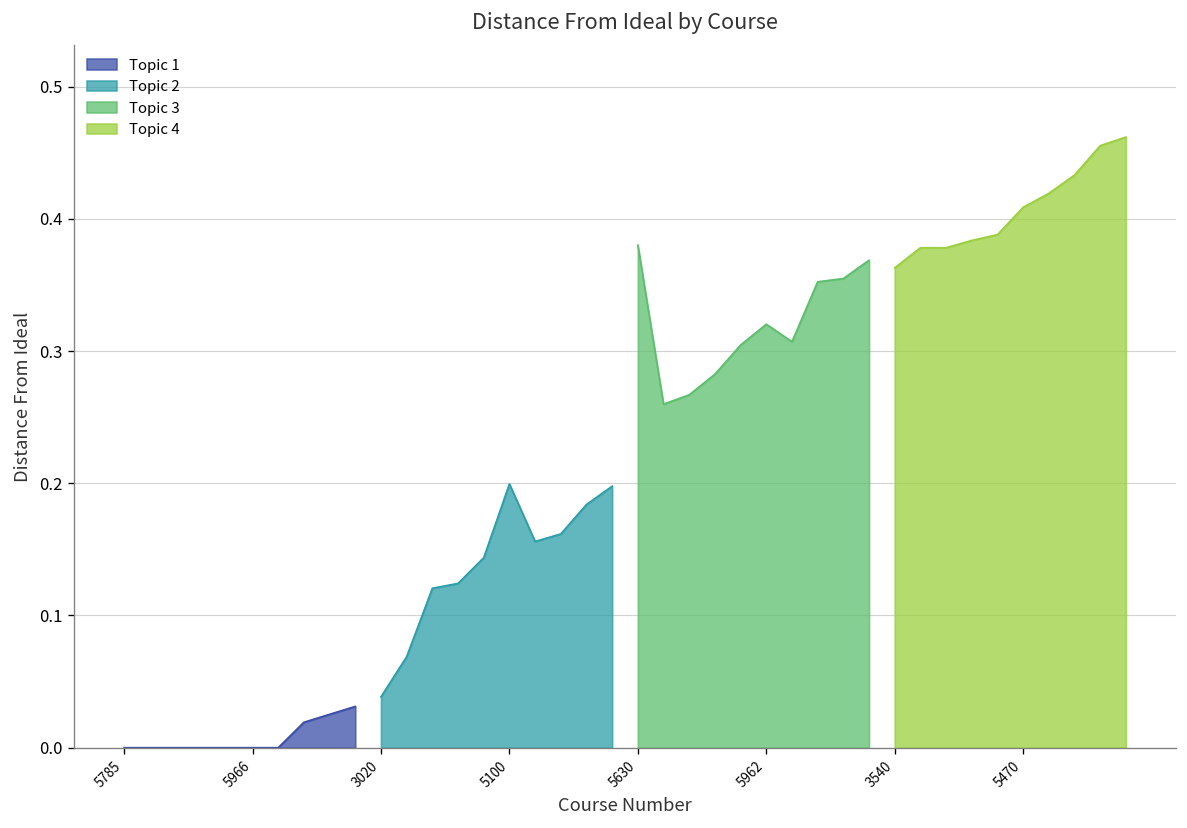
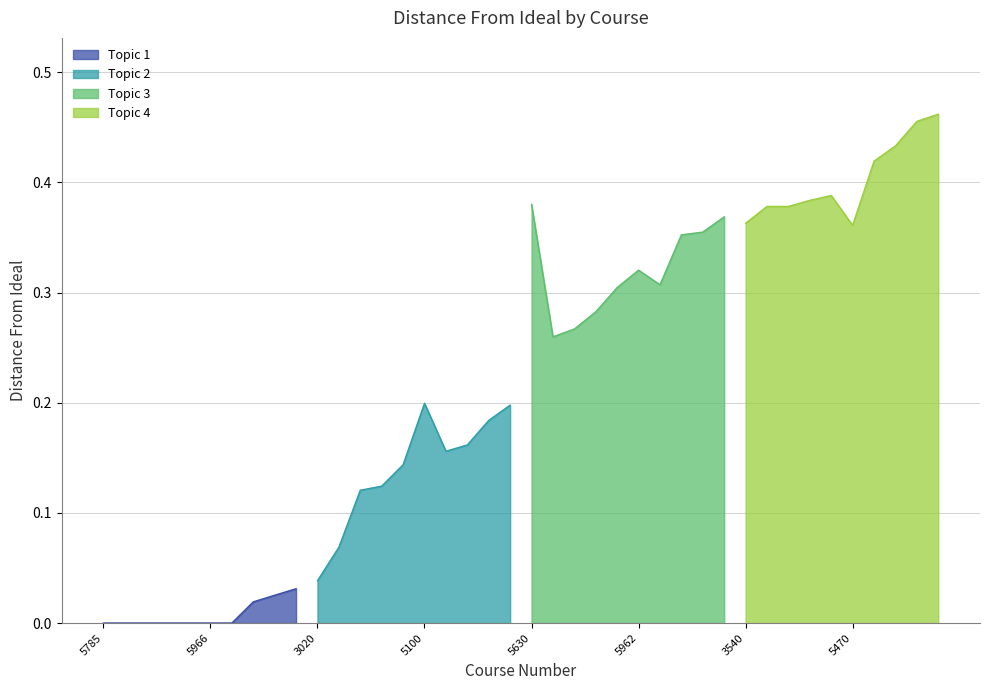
  {
    "Topic 1": {
      "5785": 0.000,
      "5966": 0.000
    },
    "Topic 2": {
      "3020": 0.038,
      "5100": 0.200
    },
    "Topic 3": {
      "5630": 0.380,
      "5962": 0.320
    },
    "Topic 4": {
      "3540": 0.363,
-     "5470": 0.409
+     "5470": 0.361
    }
  }
